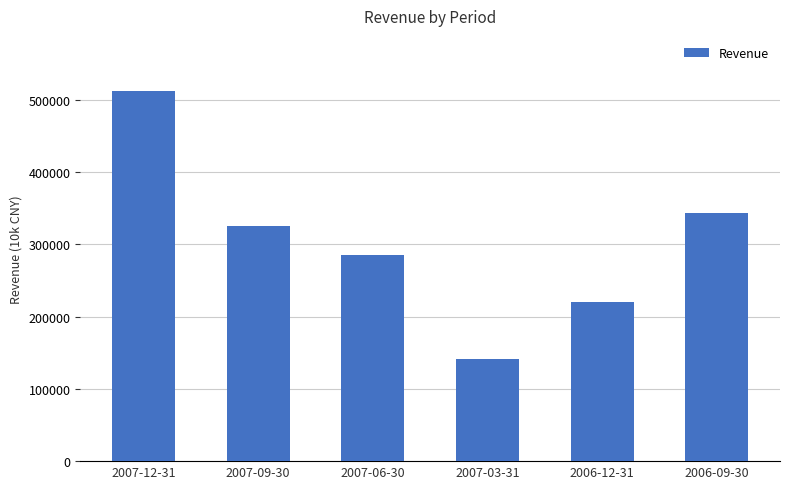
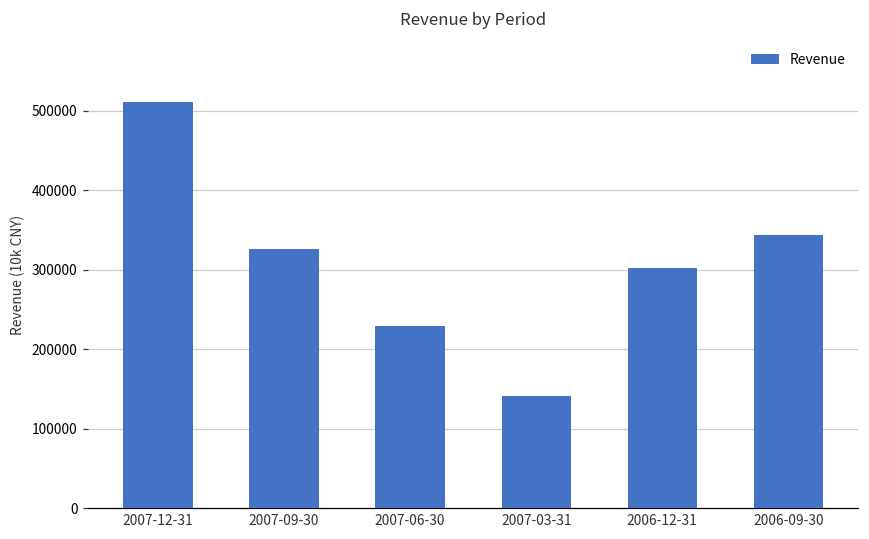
  {
    "2007-12-31": 510000,
    "2007-09-30": 330000,
-   "2007-06-30": 290000,
+   "2007-06-30": 230000,
    "2007-03-31": 140000,
-   "2006-12-31": 220000,
+   "2006-12-31": 300000,
    "2006-09-30": 340000
  }
